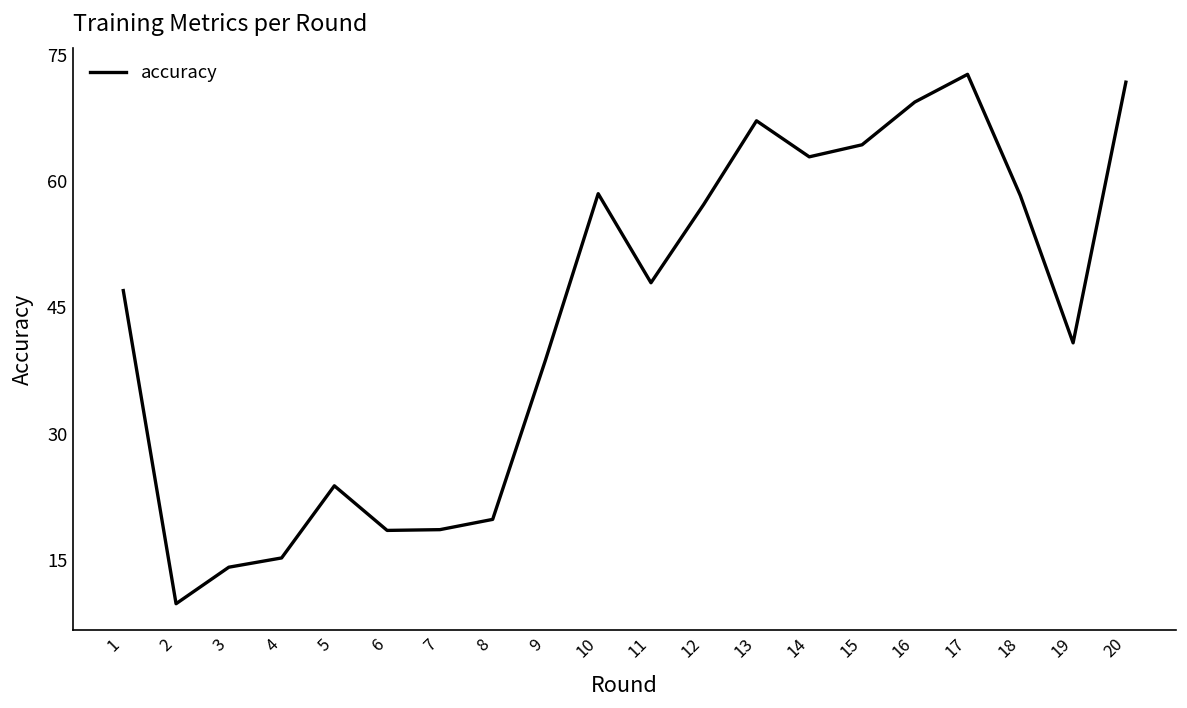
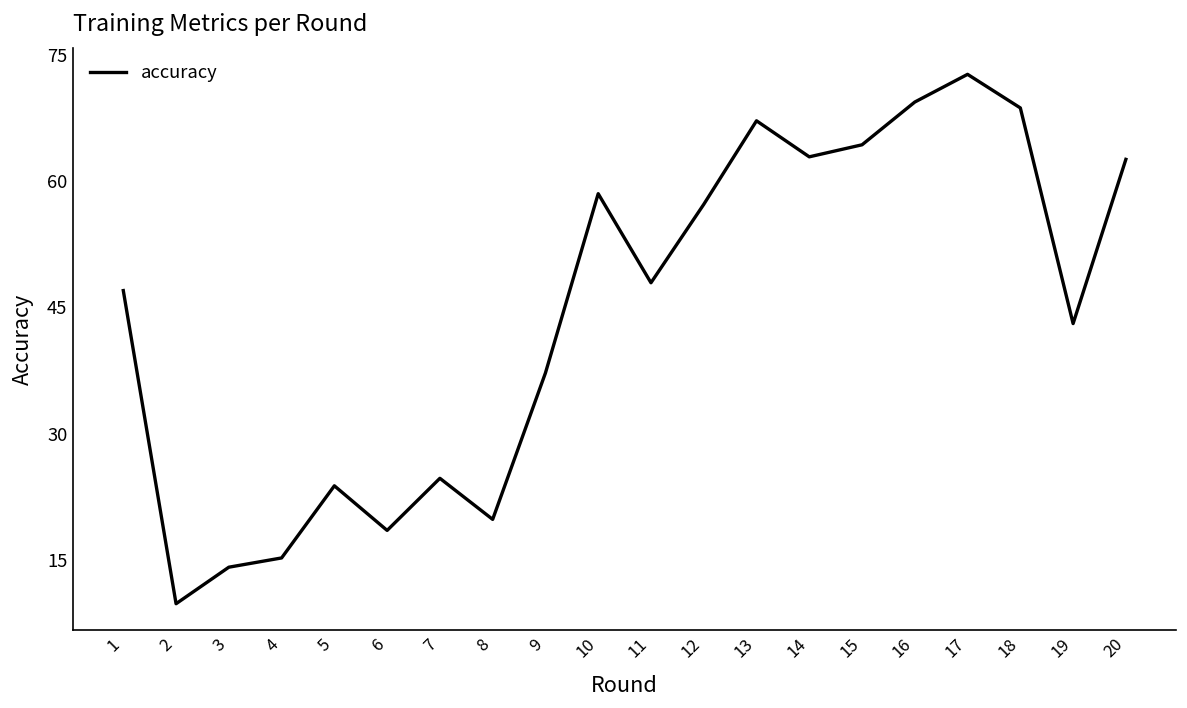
  {
    "1": 47,
    "2": 10,
    "3": 14,
    "4": 15,
    "5": 24,
    "6": 19,
-   "7": 19,
+   "7": 25,
    "8": 20,
-   "9": 39,
+   "9": 37,
    "10": 59,
    "11": 48,
    "12": 57,
    "13": 67,
    "14": 63,
    "15": 64,
    "16": 69,
    "17": 73,
-   "18": 58,
-   "19": 41,
-   "20": 72
+   "18": 69,
+   "19": 43,
+   "20": 63
  }
